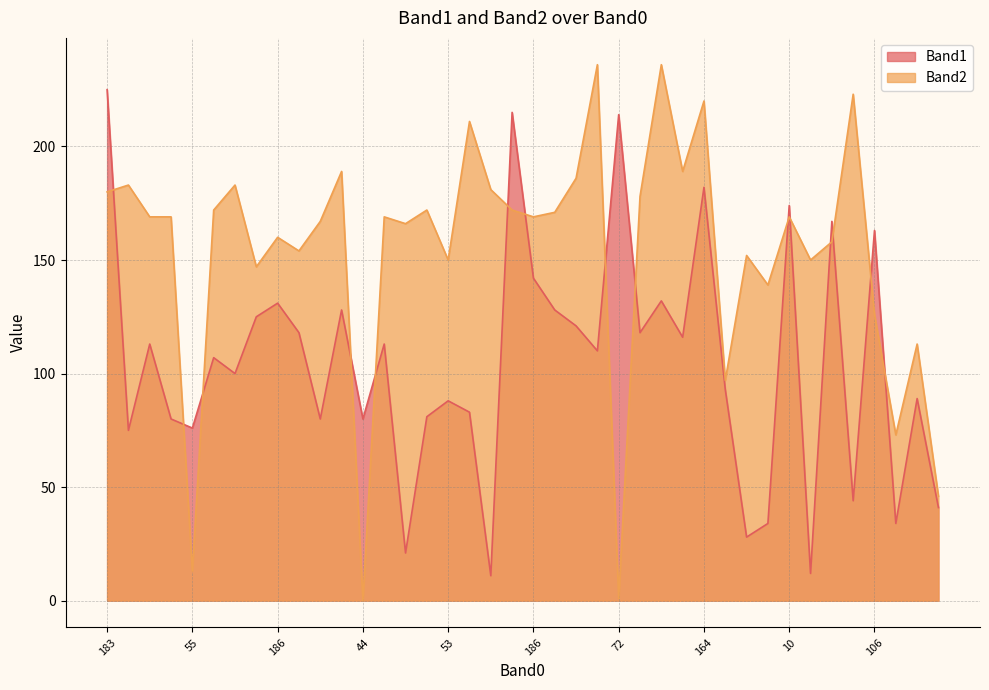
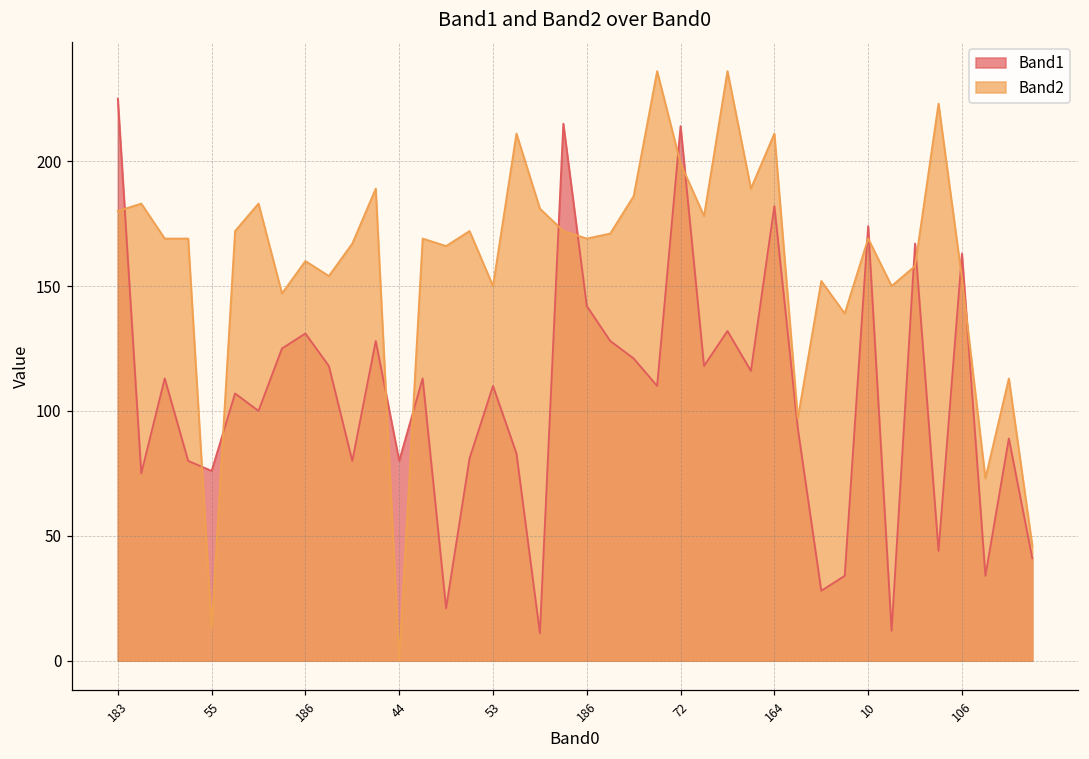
  {
    "Band1": {
      "183": 225,
      "55": 76,
      "44": 80,
-     "53": 88,
+     "53": 110,
      "72": 214,
      "164": 182,
      "106": 163
    },
    "Band2": {
      "183": 180,
      "55": 13,
      "44": 0,
      "53": 150,
-     "72": 1,
-     "164": 220,
-     "106": 126
+     "72": 199,
+     "164": 211,
+     "106": 153
    }
  }
